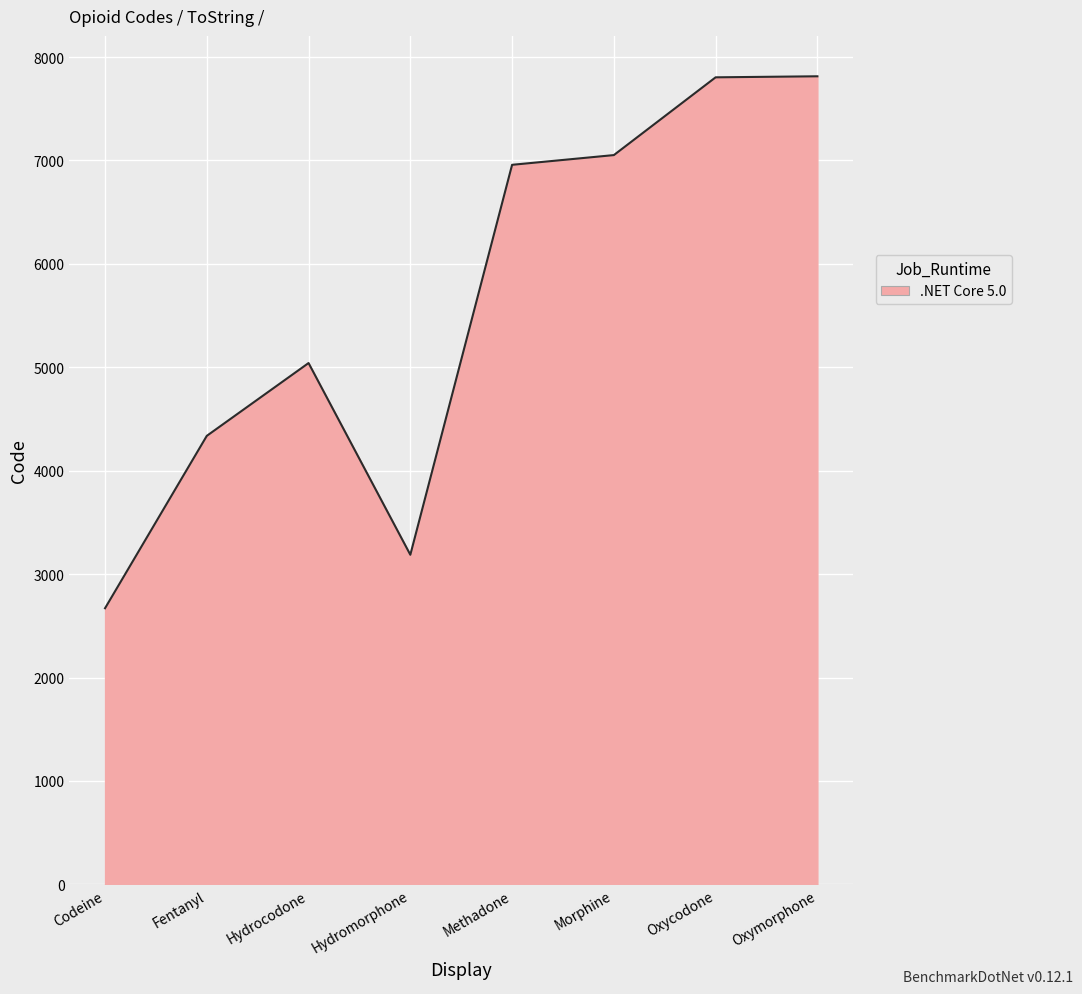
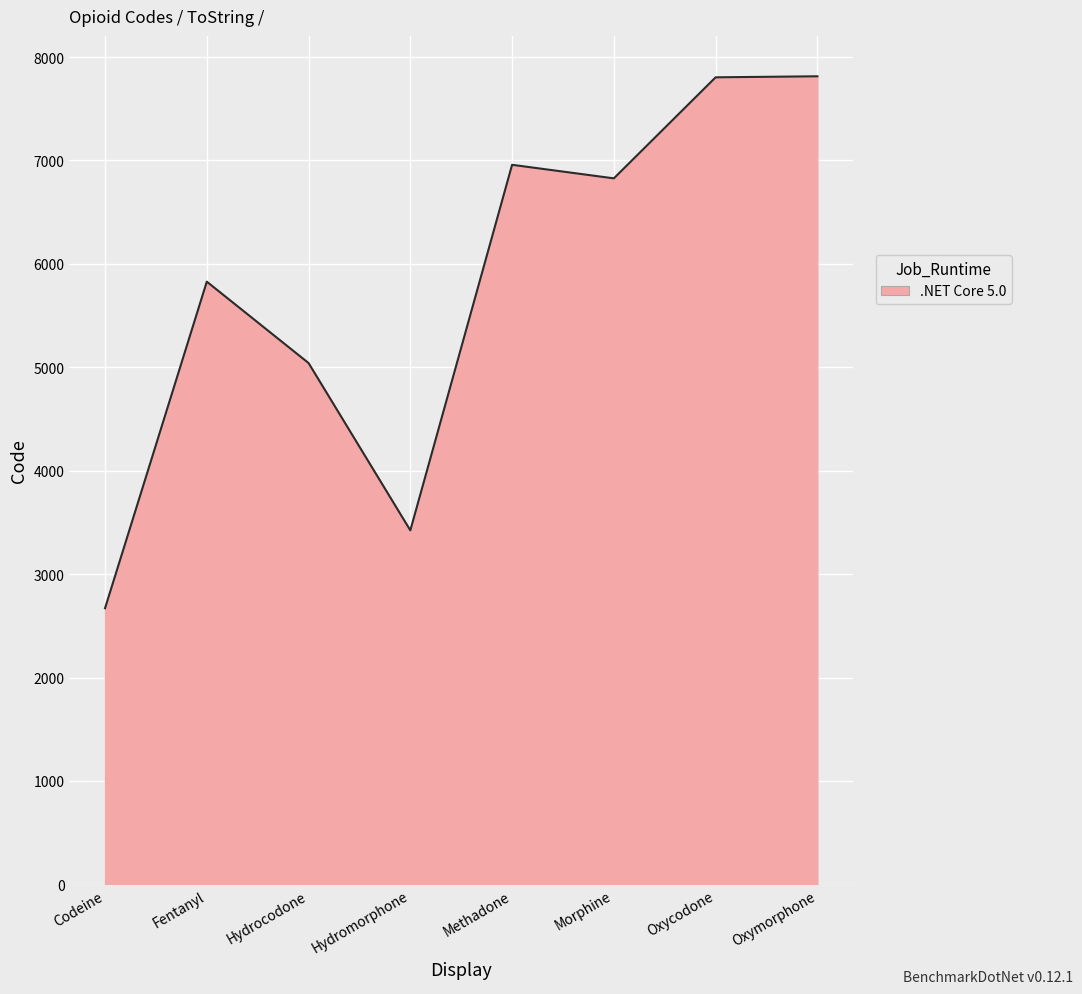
  {
    "Codeine": 2670,
-   "Fentanyl": 4340,
+   "Fentanyl": 5830,
    "Hydrocodone": 5040,
-   "Hydromorphone": 3190,
+   "Hydromorphone": 3420,
    "Methadone": 6960,
-   "Morphine": 7050,
+   "Morphine": 6830,
    "Oxycodone": 7800,
    "Oxymorphone": 7810
  }
